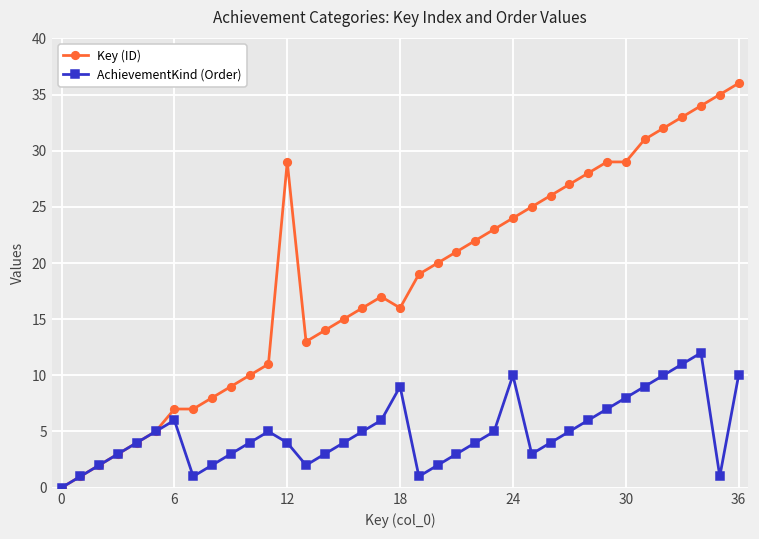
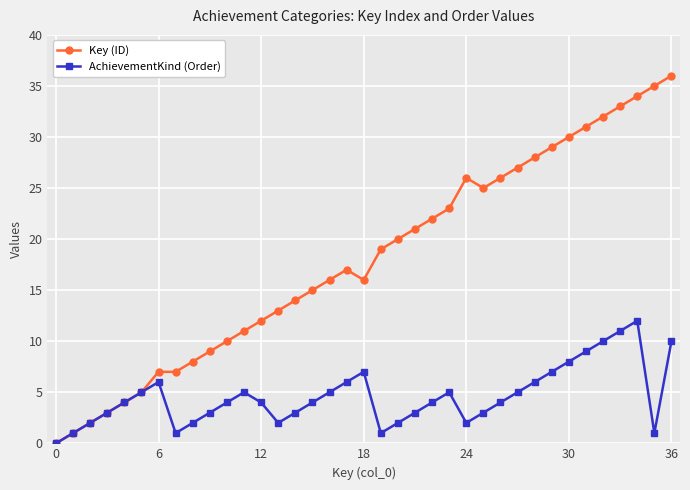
  {
    "Key (ID)": {
      "6": 7,
-     "12": 29,
+     "12": 12,
      "18": 16,
-     "24": 24,
-     "30": 29,
+     "24": 26,
+     "30": 30,
      "36": 36
    },
    "AchievementKind (Order)": {
      "6": 6,
      "12": 4,
-     "18": 9,
-     "24": 10,
+     "18": 7,
+     "24": 2,
      "30": 8,
      "36": 10
    }
  }
